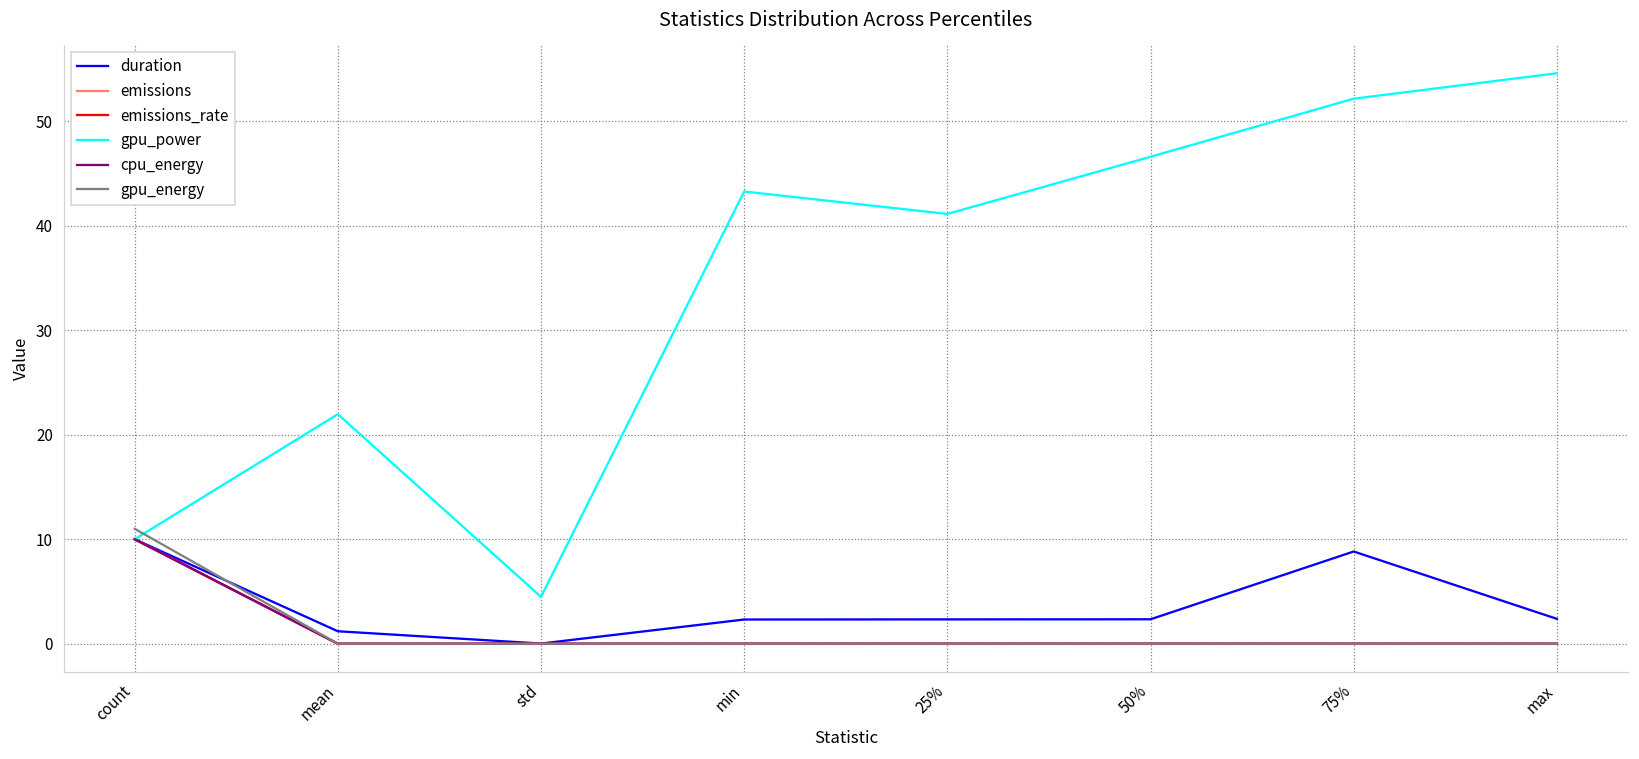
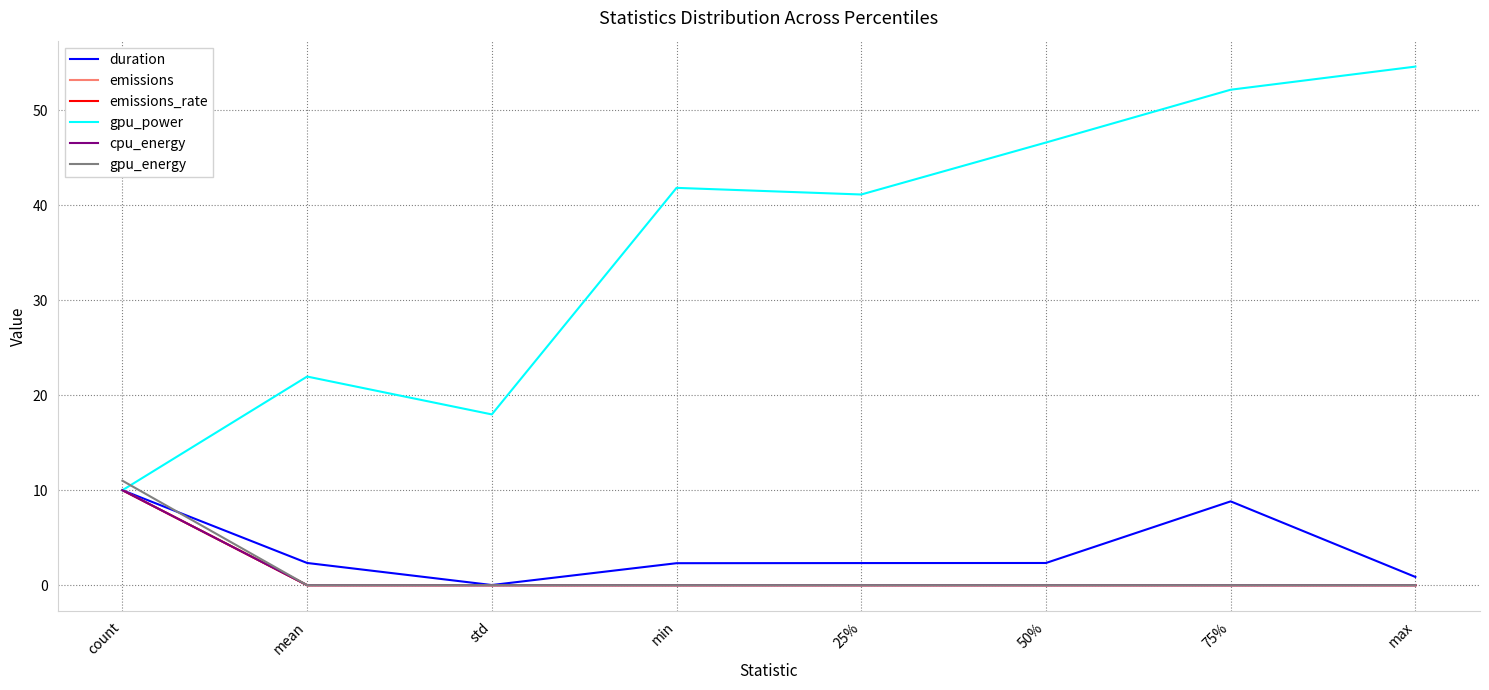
  {
    "duration": {
-     "mean": 1,
+     "mean": 2,
      "min": 2,
      "25%": 2,
      "50%": 2,
      "75%": 9,
-     "max": 2
+     "max": 1
    },
    "gpu_power": {
      "mean": 22,
-     "std": 4,
-     "min": 43,
+     "std": 18,
+     "min": 42,
      "25%": 41,
      "50%": 47,
      "75%": 52,
      "max": 55
    },
    "gpu_energy": {
      "count": 11
    }
  }
